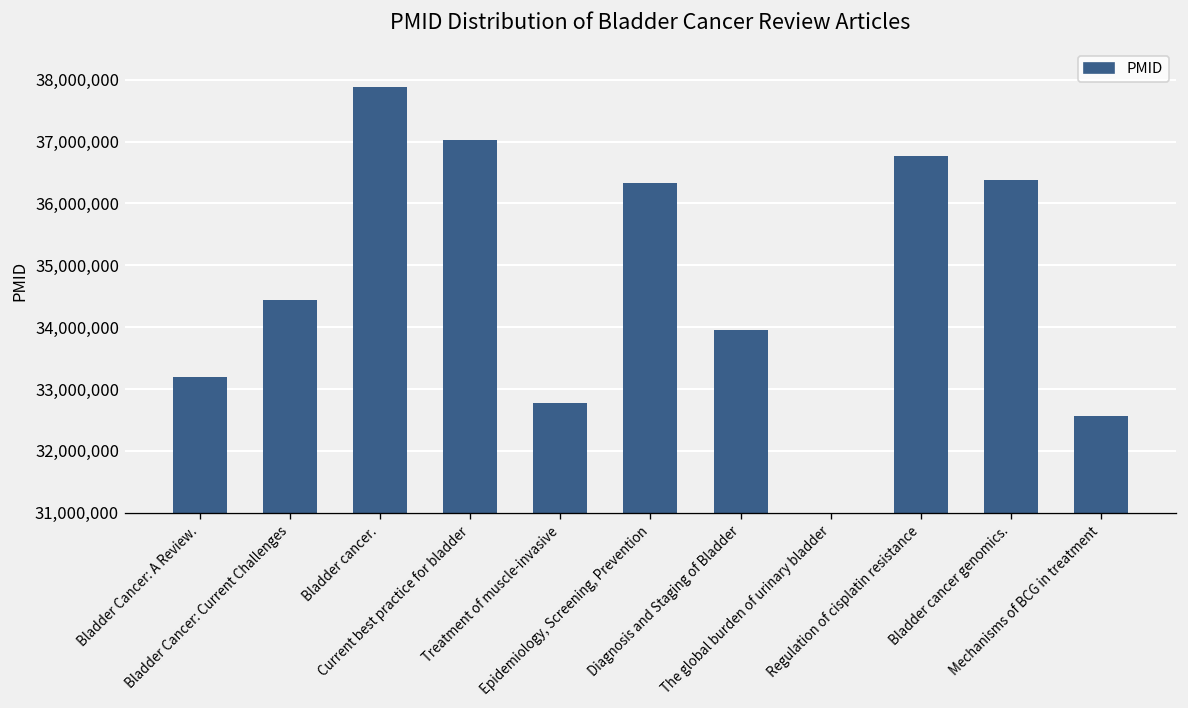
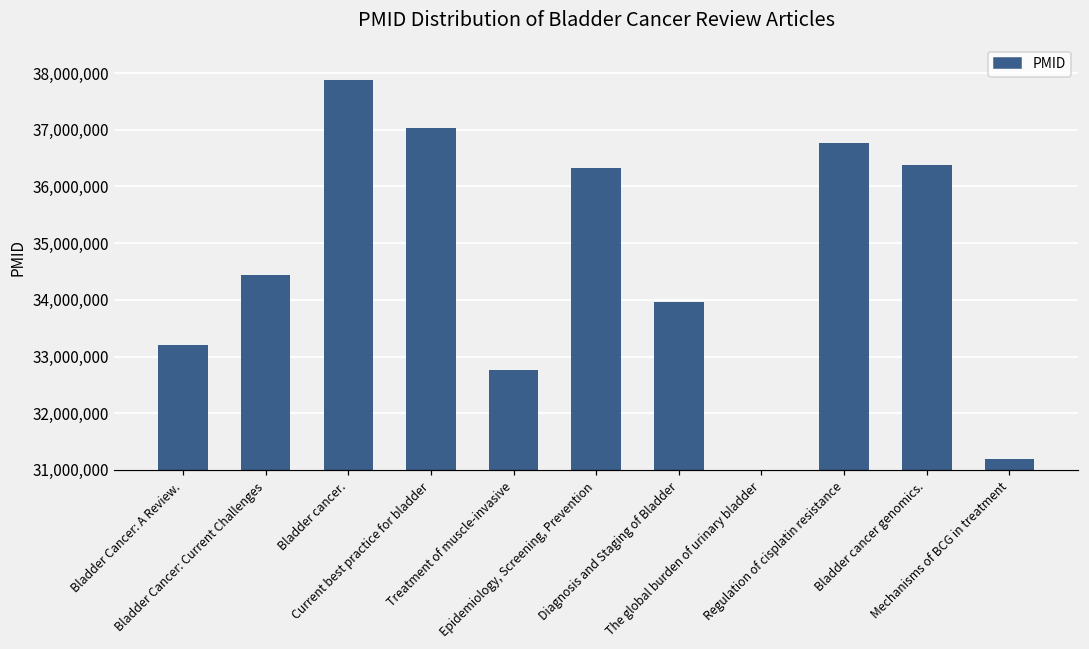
  {
    "Bladder Cancer: A Review.": "33,200,000",
    "Bladder Cancer: Current Challenges": "34,400,000",
    "Bladder cancer.": "37,900,000",
    "Current best practice for bladder": "37,000,000",
    "Treatment of muscle-invasive": "32,800,000",
    "Epidemiology, Screening, Prevention": "36,300,000",
    "Diagnosis and Staging of Bladder": "34,000,000",
    "Regulation of cisplatin resistance": "36,800,000",
    "Bladder cancer genomics.": "36,400,000",
-   "Mechanisms of BCG in treatment": "32,600,000"
+   "Mechanisms of BCG in treatment": "31,200,000"
  }
